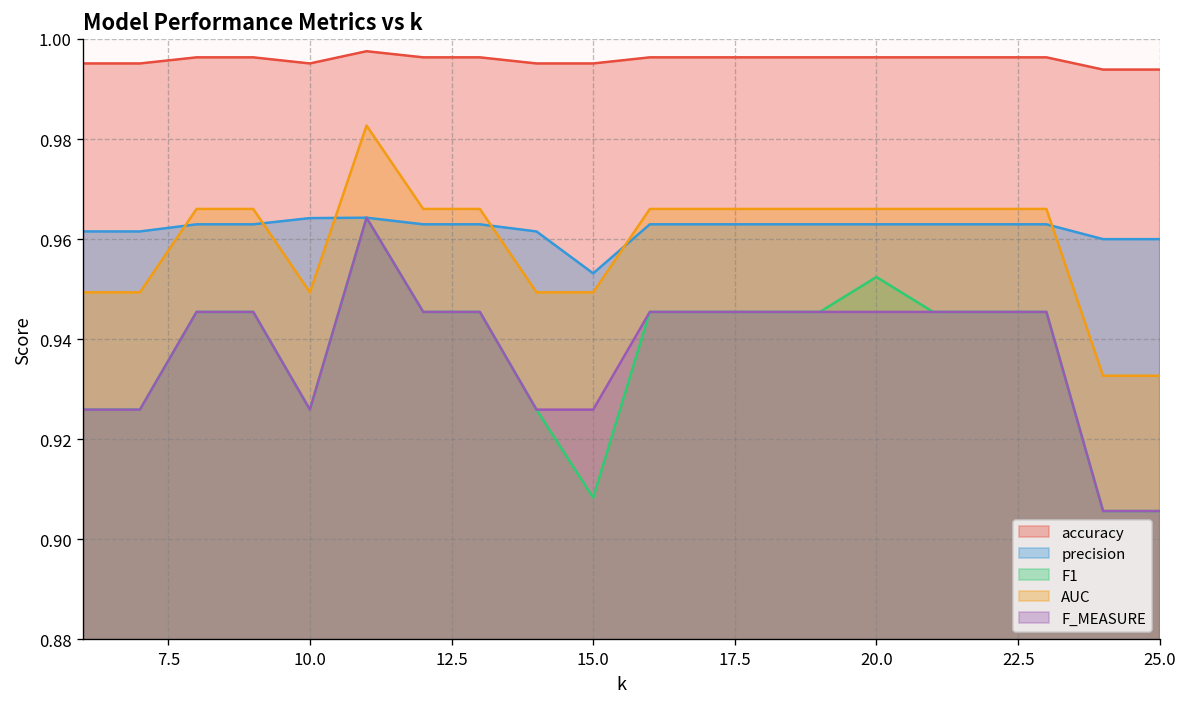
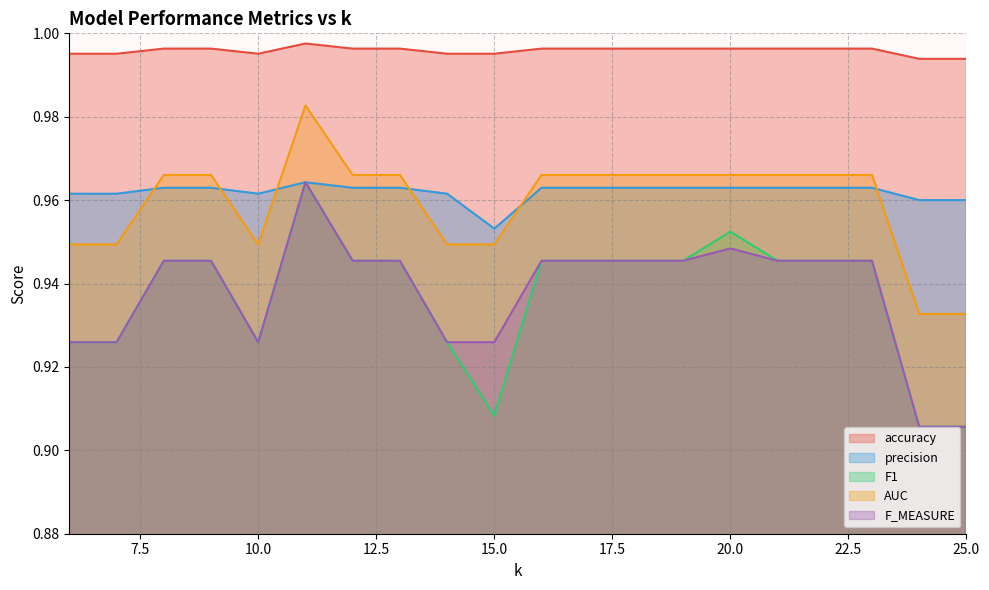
  {
    "precision": {
-     "10.0": 0.964,
+     "10.0": 0.962,
      "15.0": 0.953,
      "20.0": 0.963,
      "25.0": 0.960
    },
    "F1": {
      "15.0": 0.908,
      "20.0": 0.952
    },
    "F_MEASURE": {
      "15.0": 0.926,
-     "20.0": 0.945
+     "20.0": 0.948
    }
  }
